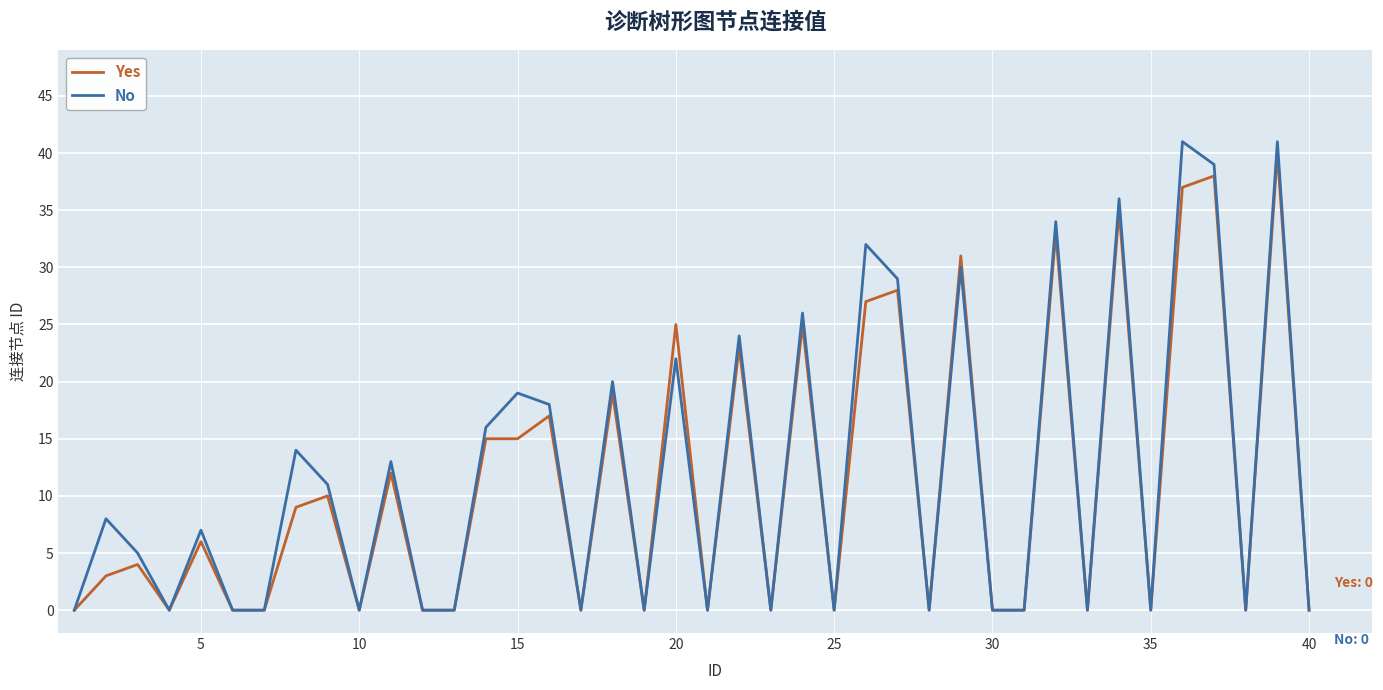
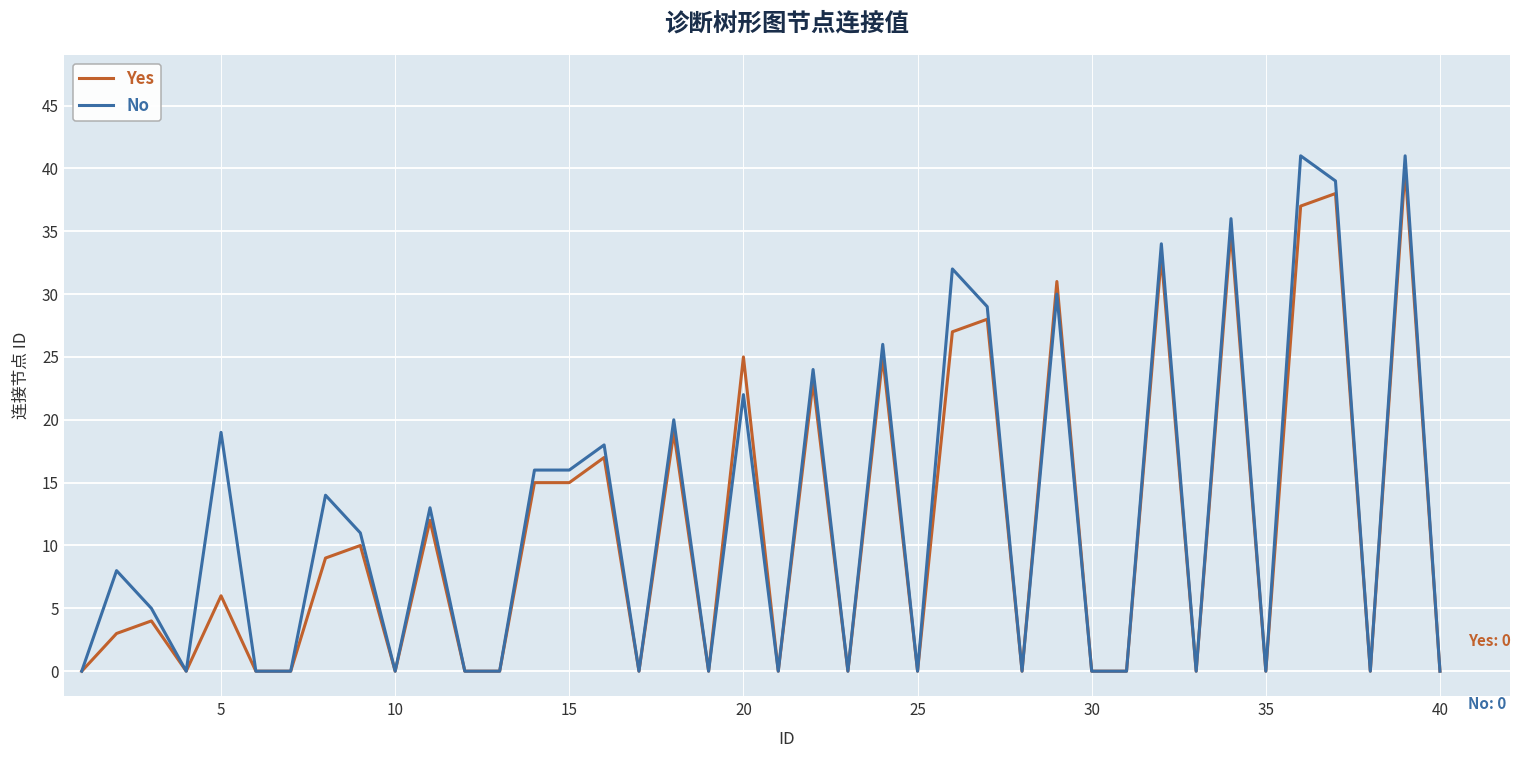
  {
    "Yes": {
      "5": 6,
      "15": 15,
      "20": 25
    },
    "No": {
-     "5": 7,
-     "15": 19,
+     "5": 19,
+     "15": 16,
      "20": 22
    }
  }
